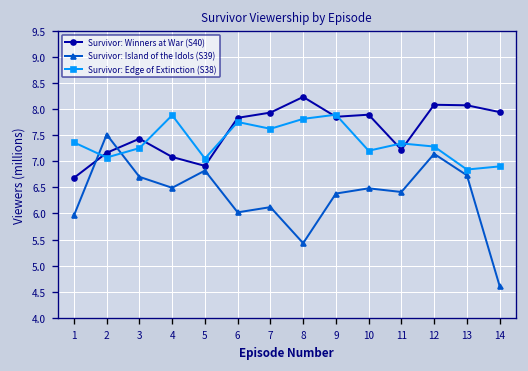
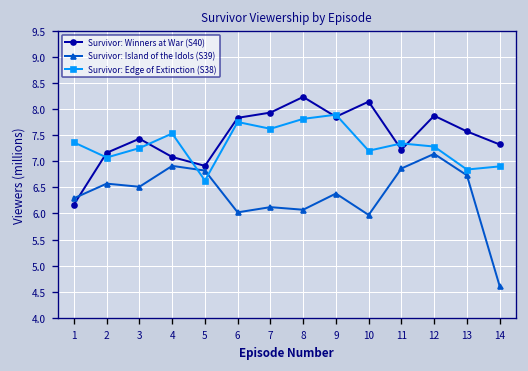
  {
    "Survivor: Winners at War (S40)": {
-     "1": 6.7,
+     "1": 6.2,
      "2": 7.2,
      "3": 7.4,
      "4": 7.1,
      "5": 6.9,
      "6": 7.8,
      "7": 7.9,
      "8": 8.2,
-     "10": 7.9,
+     "10": 8.1,
      "11": 7.2,
-     "12": 8.1,
-     "13": 8.1,
-     "14": 7.9
+     "12": 7.9,
+     "13": 7.6,
+     "14": 7.3
    },
    "Survivor: Island of the Idols (S39)": {
-     "1": 6.0,
-     "2": 7.5,
-     "3": 6.7,
-     "4": 6.5,
+     "1": 6.3,
+     "2": 6.6,
+     "3": 6.5,
+     "4": 6.9,
      "5": 6.8,
      "6": 6.0,
      "7": 6.1,
-     "8": 5.4,
+     "8": 6.1,
      "9": 6.4,
-     "10": 6.5,
-     "11": 6.4,
+     "10": 6.0,
+     "11": 6.9,
      "12": 7.1,
      "13": 6.7,
      "14": 4.6
    },
    "Survivor: Edge of Extinction (S38)": {
      "1": 7.4,
      "2": 7.1,
      "3": 7.3,
-     "4": 7.9,
-     "5": 7.1,
+     "4": 7.5,
+     "5": 6.6,
      "6": 7.8,
      "7": 7.6,
      "8": 7.8,
      "10": 7.2,
      "11": 7.3,
      "12": 7.3,
      "13": 6.8,
      "14": 6.9
    }
  }
